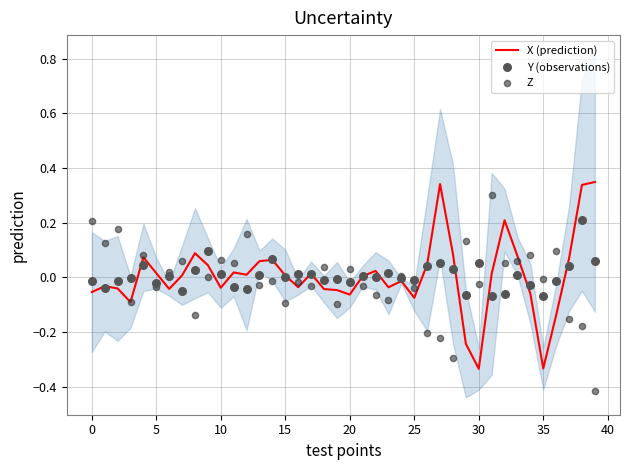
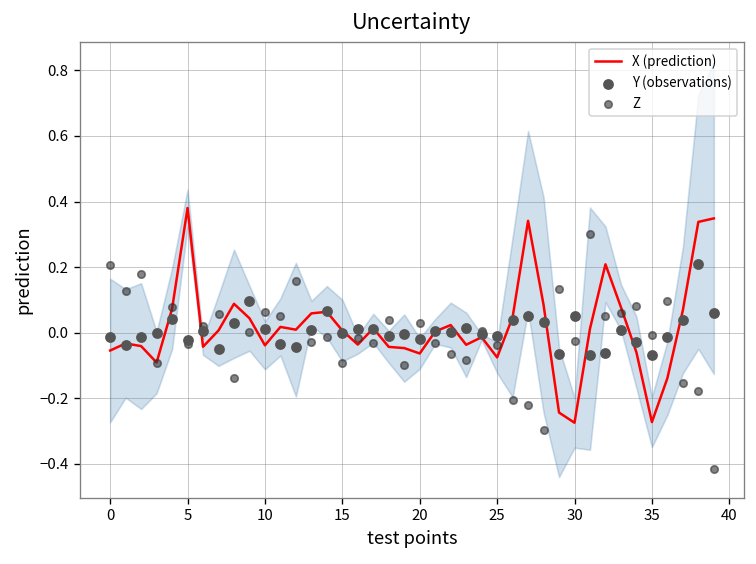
  {
    "X (prediction)": {
      "0": -0.05,
-     "5": 0.02,
+     "5": 0.38,
      "10": -0.04,
      "20": -0.06,
      "25": -0.08,
-     "30": -0.33,
-     "35": -0.33
+     "30": -0.27,
+     "35": -0.27
    }
  }
